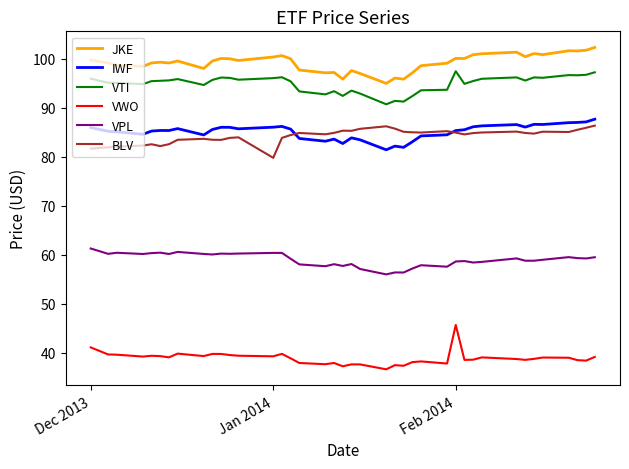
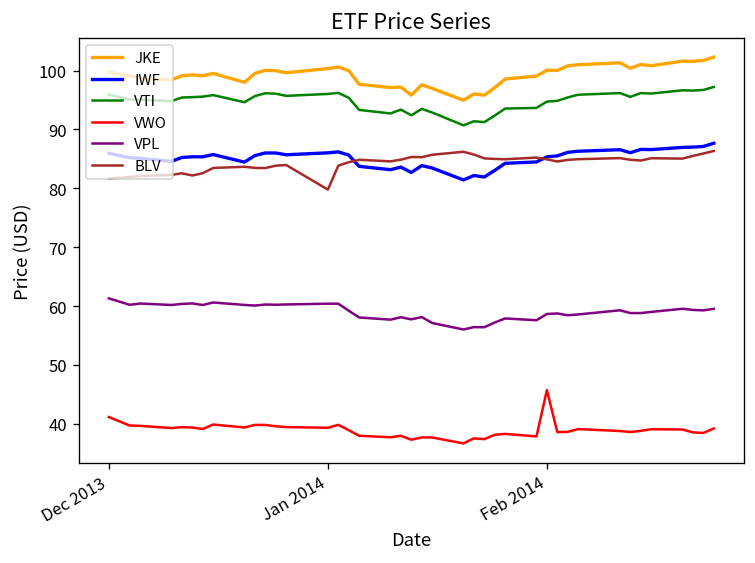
  {
    "JKE": {
      "Jan 2014": 100,
      "Feb 2014": 100
    },
    "IWF": {
      "Jan 2014": 86
    },
    "VTI": {
      "Jan 2014": 96,
-     "Feb 2014": 97
+     "Feb 2014": 95
    },
    "VWO": {
      "Dec 2013": 41,
      "Jan 2014": 39,
      "Feb 2014": 46
    },
    "VPL": {
      "Dec 2013": 61,
      "Jan 2014": 60,
      "Feb 2014": 59
    },
    "BLV": {
      "Jan 2014": 80
    }
  }
